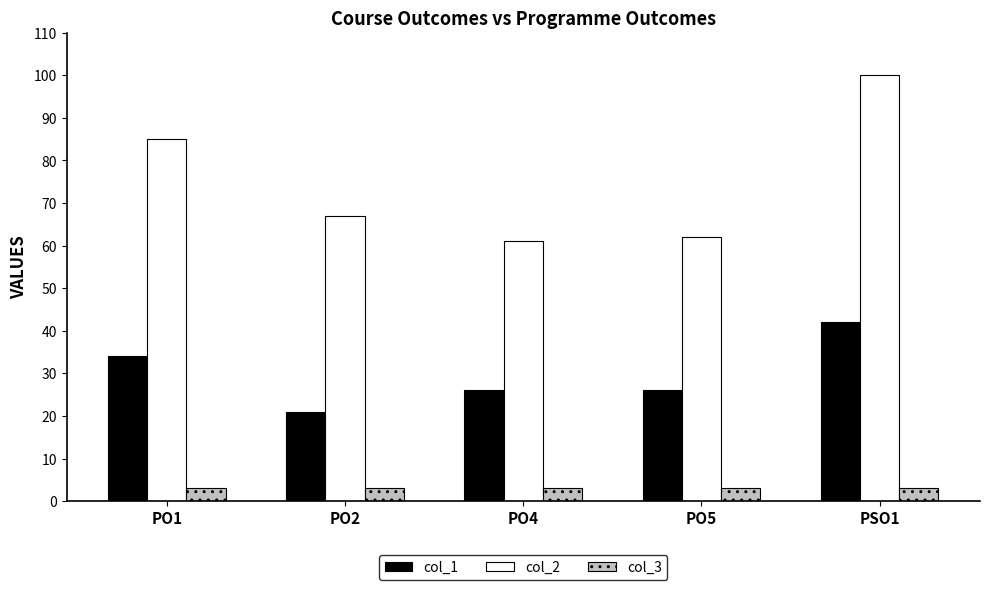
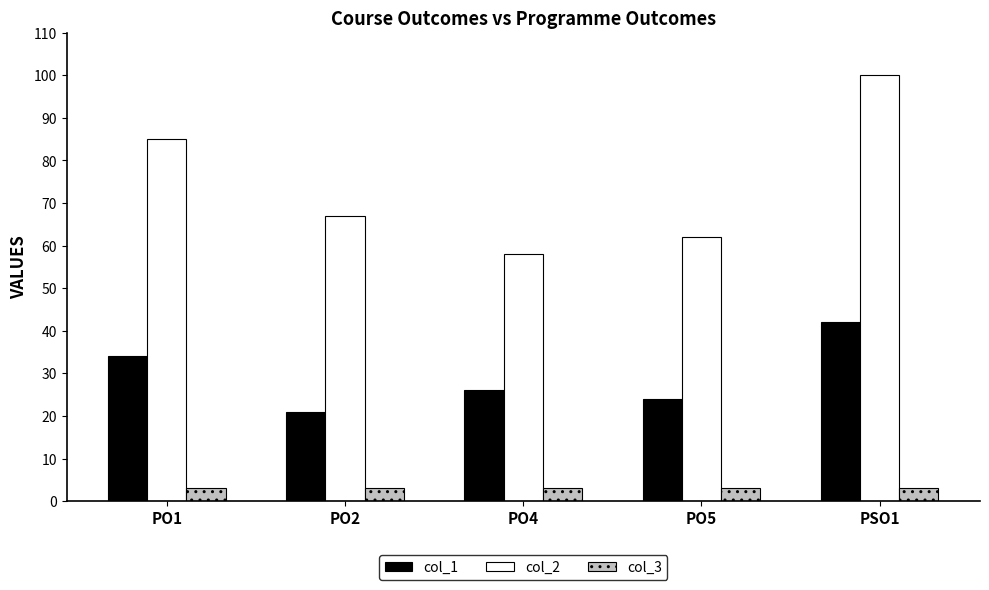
  {
    "col_1": {
      "PO1": 34,
      "PO2": 21,
      "PO4": 26,
-     "PO5": 26,
+     "PO5": 24,
      "PSO1": 42
    },
    "col_2": {
      "PO1": 85,
      "PO2": 67,
-     "PO4": 61,
+     "PO4": 58,
      "PO5": 62,
      "PSO1": 100
    },
    "col_3": {
      "PO1": 3,
      "PO2": 3,
      "PO4": 3,
      "PO5": 3,
      "PSO1": 3
    }
  }
